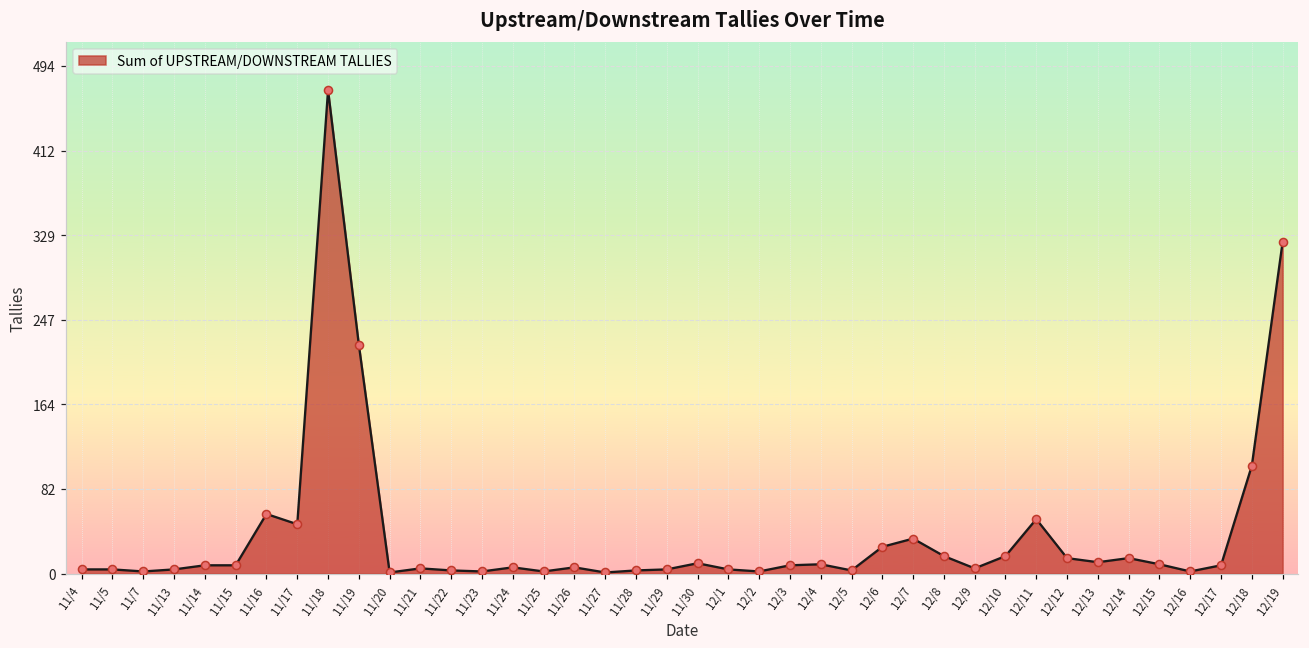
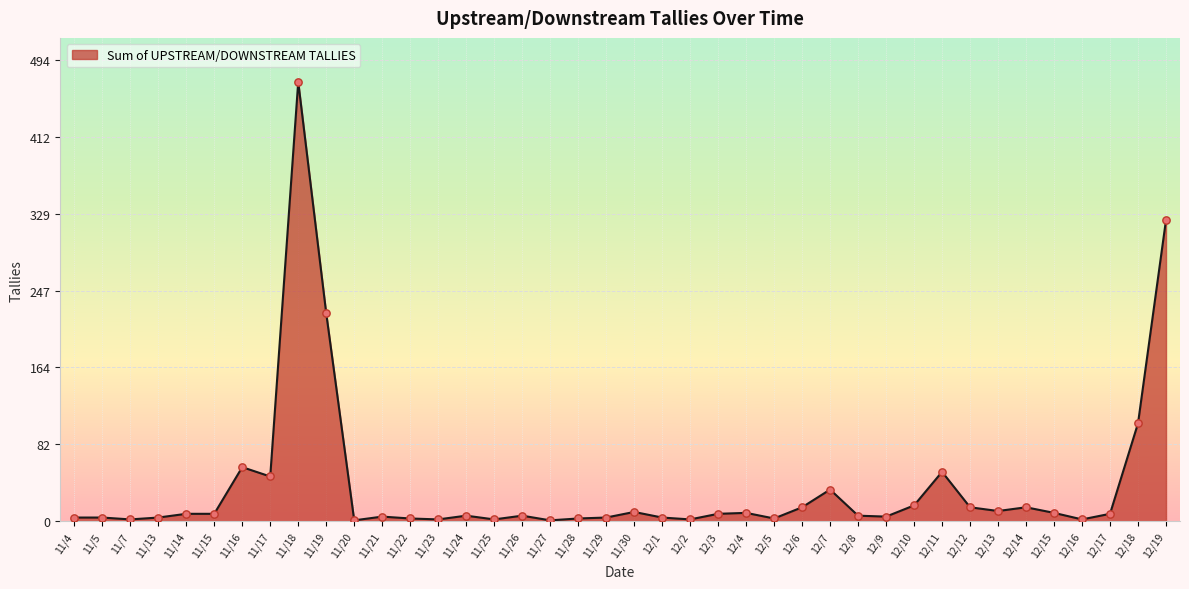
  {
    "11/4": 0,
    "11/5": 0,
    "11/7": 0,
    "11/13": 0,
    "11/14": 10,
    "11/15": 10,
    "11/16": 60,
    "11/17": 50,
    "11/18": 470,
    "11/19": 220,
    "11/20": 0,
    "11/21": 10,
    "11/22": 0,
    "11/23": 0,
    "11/24": 10,
    "11/25": 0,
    "11/26": 10,
    "11/27": 0,
    "11/28": 0,
    "11/29": 0,
    "11/30": 10,
    "12/1": 0,
    "12/2": 0,
    "12/3": 10,
    "12/4": 10,
    "12/5": 0,
-   "12/6": 30,
+   "12/6": 20,
    "12/7": 30,
-   "12/8": 20,
+   "12/8": 10,
    "12/9": 10,
    "12/10": 20,
    "12/11": 50,
    "12/12": 20,
    "12/13": 10,
    "12/14": 20,
    "12/15": 10,
    "12/16": 0,
    "12/17": 10,
    "12/18": 110,
    "12/19": 320
  }
